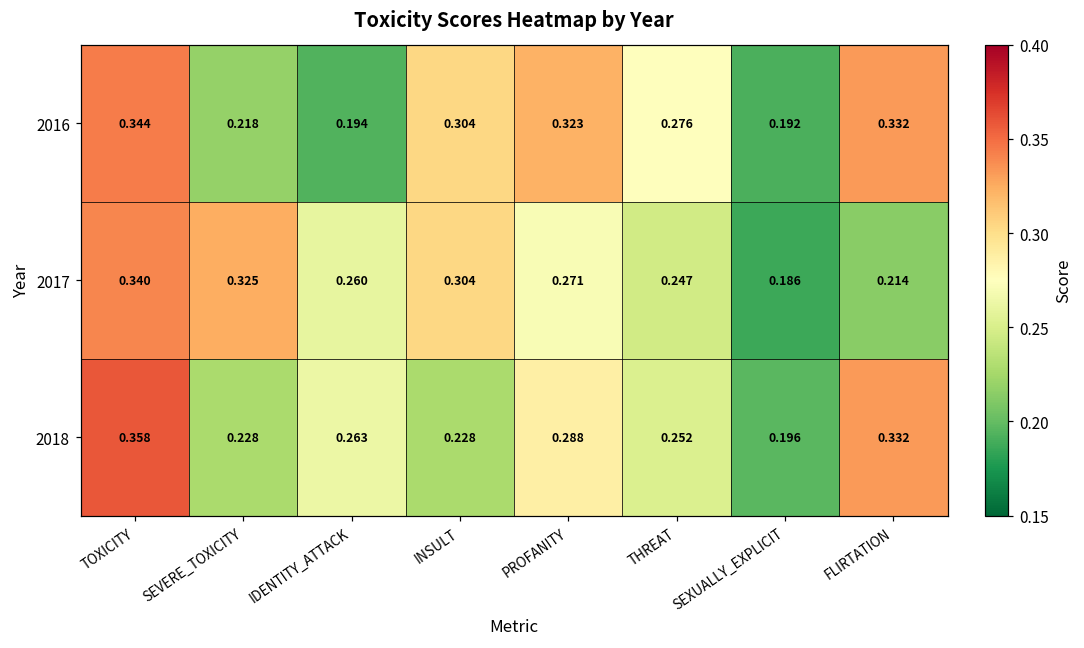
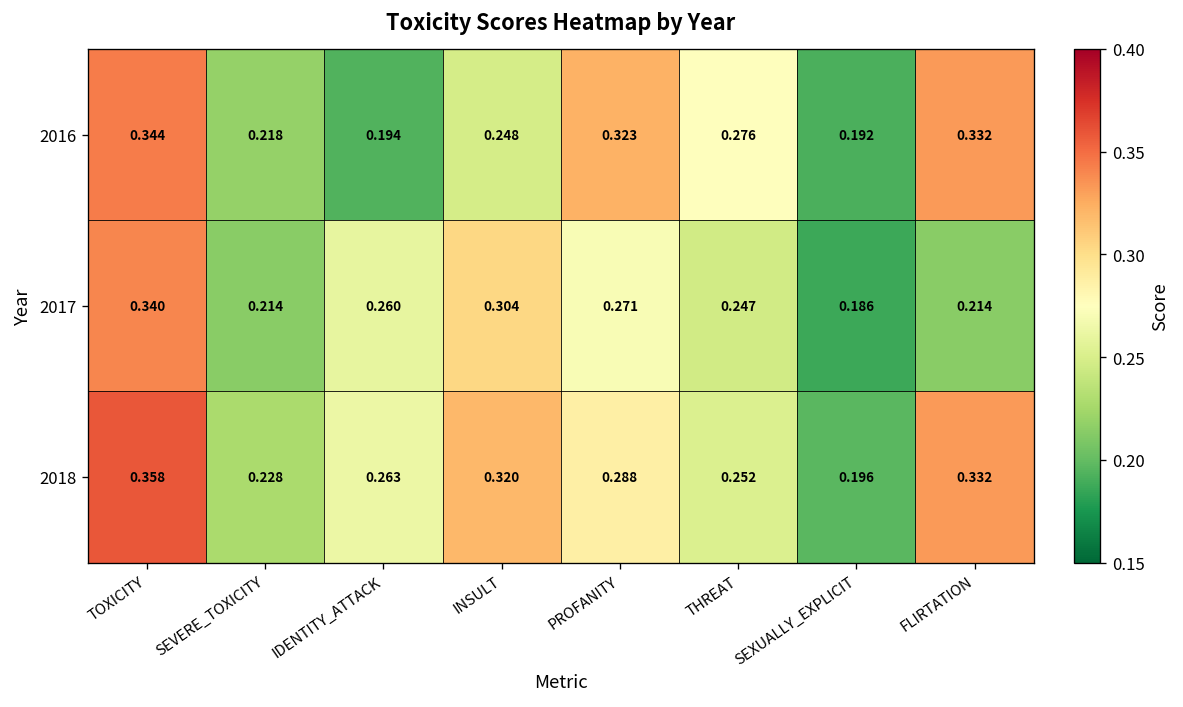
  {
    "2016": {
      "TOXICITY": 0.344,
      "SEVERE_TOXICITY": 0.218,
      "IDENTITY_ATTACK": 0.194,
-     "INSULT": 0.304,
+     "INSULT": 0.248,
      "PROFANITY": 0.323,
      "THREAT": 0.276,
      "SEXUALLY_EXPLICIT": 0.192,
      "FLIRTATION": 0.332
    },
    "2017": {
      "TOXICITY": 0.340,
-     "SEVERE_TOXICITY": 0.325,
+     "SEVERE_TOXICITY": 0.214,
      "IDENTITY_ATTACK": 0.260,
      "INSULT": 0.304,
      "PROFANITY": 0.271,
      "THREAT": 0.247,
      "SEXUALLY_EXPLICIT": 0.186,
      "FLIRTATION": 0.214
    },
    "2018": {
      "TOXICITY": 0.358,
      "SEVERE_TOXICITY": 0.228,
      "IDENTITY_ATTACK": 0.263,
-     "INSULT": 0.228,
+     "INSULT": 0.320,
      "PROFANITY": 0.288,
      "THREAT": 0.252,
      "SEXUALLY_EXPLICIT": 0.196,
      "FLIRTATION": 0.332
    }
  }
